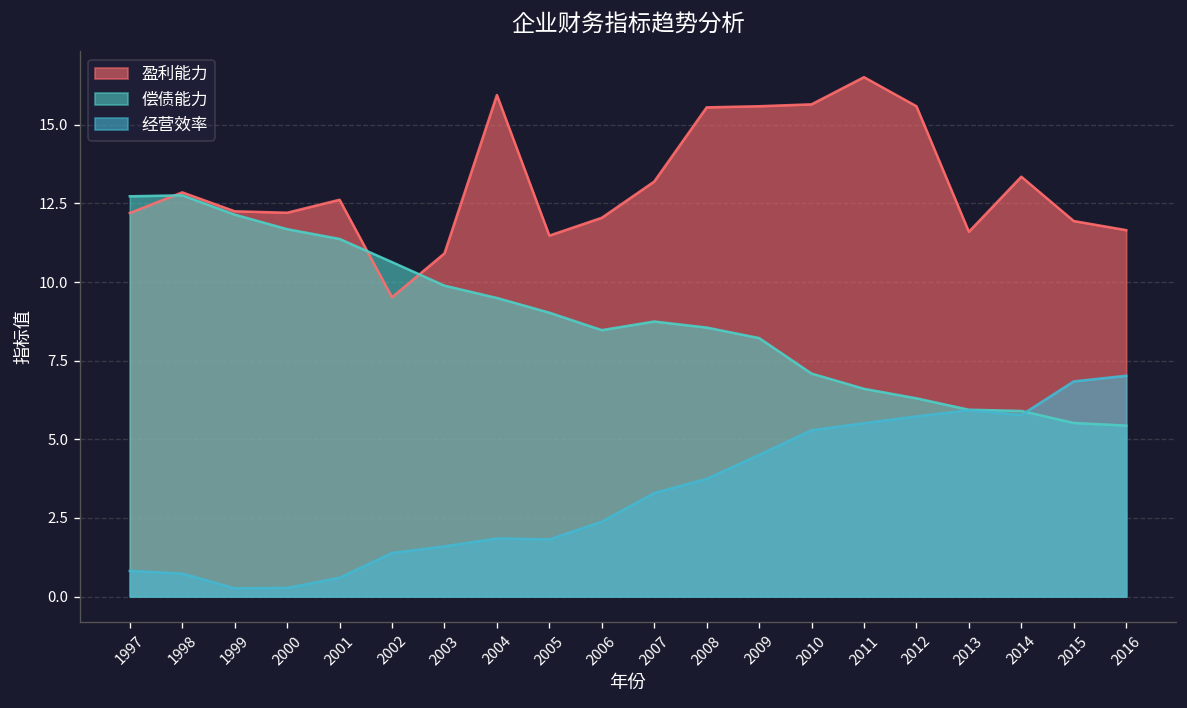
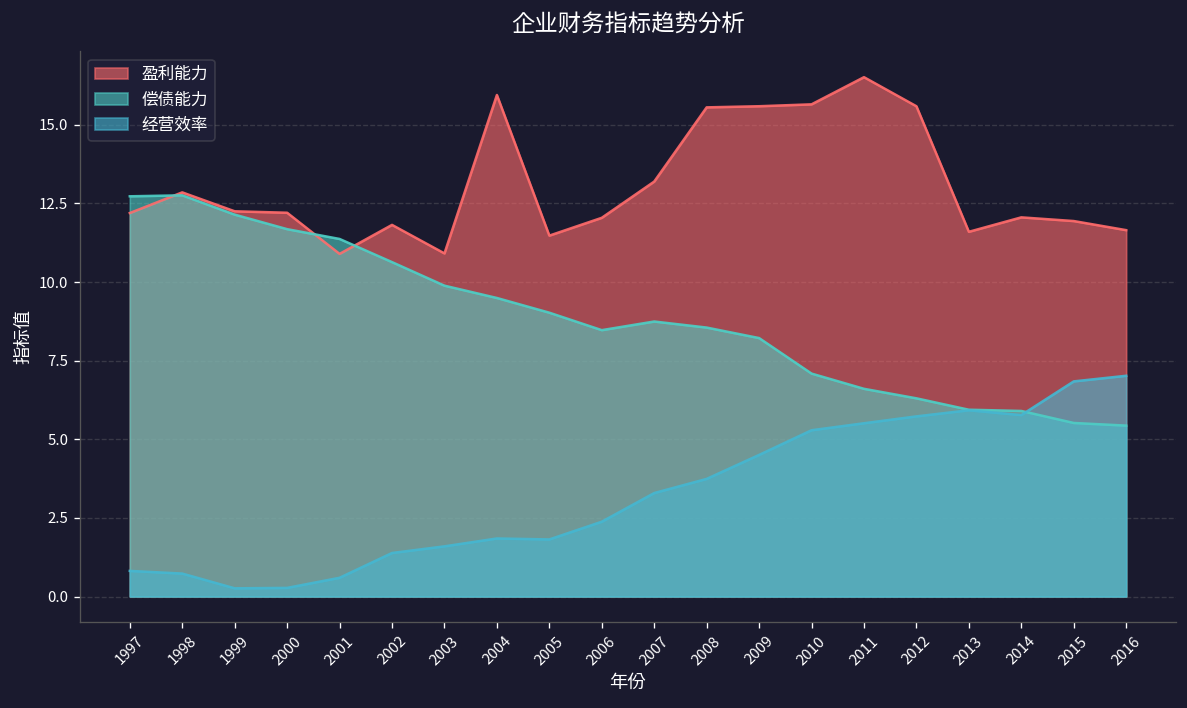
  {
    "盈利能力": {
      "1997": 12.2,
      "1999": 12.3,
      "2000": 12.2,
-     "2001": 12.6,
-     "2002": 9.5,
+     "2001": 10.9,
+     "2002": 11.8,
      "2003": 10.9,
      "2004": 16.0,
      "2005": 11.5,
      "2006": 12.0,
      "2007": 13.2,
      "2008": 15.6,
      "2009": 15.6,
      "2010": 15.7,
      "2011": 16.5,
      "2012": 15.6,
      "2013": 11.6,
-     "2014": 13.4,
+     "2014": 12.1,
      "2015": 11.9,
      "2016": 11.7
    }
  }
